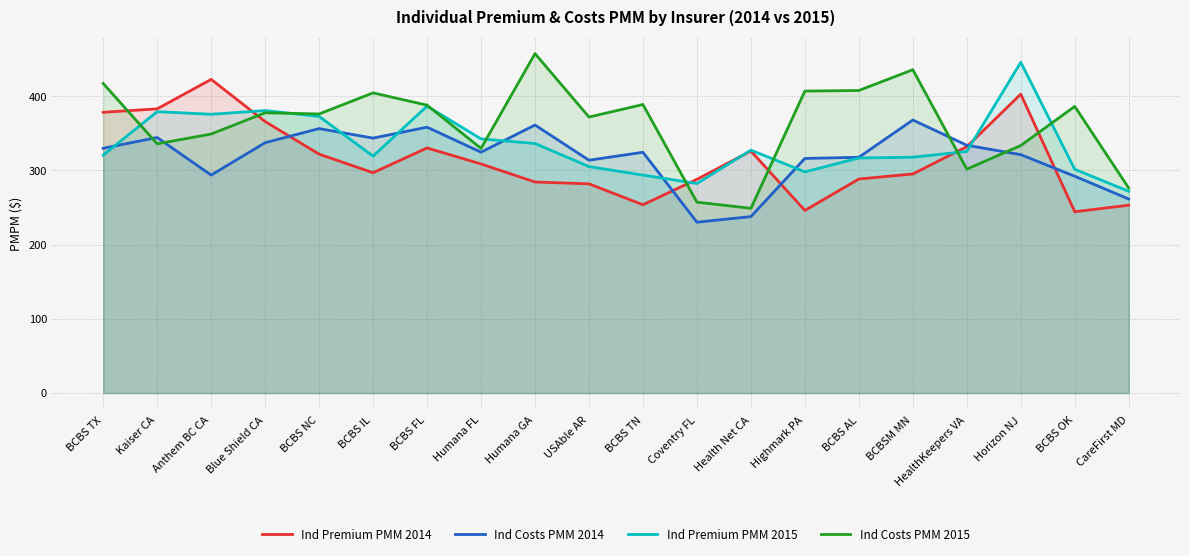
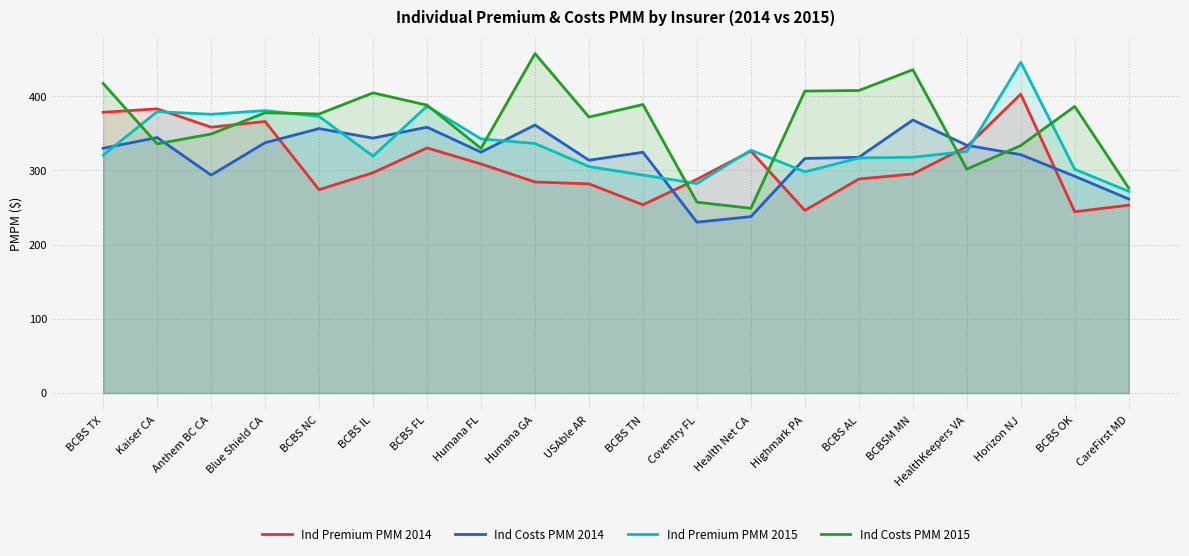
  {
    "Ind Premium PMM 2014": {
      "BCBS TX": 380,
      "Kaiser CA": 380,
-     "Anthem BC CA": 420,
+     "Anthem BC CA": 360,
      "Blue Shield CA": 370,
-     "BCBS NC": 320,
+     "BCBS NC": 270,
      "BCBS IL": 300,
      "BCBS FL": 330,
      "Humana FL": 310,
      "Humana GA": 280,
      "USAble AR": 280,
      "BCBS TN": 250,
      "Coventry FL": 290,
      "Highmark PA": 250,
      "BCBS AL": 290,
      "BCBSM MN": 300,
      "Horizon NJ": 400,
      "BCBS OK": 240,
      "CareFirst MD": 250
    },
    "Ind Costs PMM 2014": {
      "BCBS TX": 330,
      "Kaiser CA": 340,
      "Anthem BC CA": 290,
      "Blue Shield CA": 340,
      "BCBS NC": 360,
      "BCBS IL": 340,
      "BCBS FL": 360,
      "Humana FL": 320,
      "Humana GA": 360,
      "USAble AR": 310,
      "BCBS TN": 320,
      "Coventry FL": 230,
      "Health Net CA": 240,
      "Highmark PA": 320,
      "BCBSM MN": 370,
      "Horizon NJ": 320,
      "BCBS OK": 290,
      "CareFirst MD": 260
    },
    "Ind Premium PMM 2015": {
      "BCBS TX": 320,
      "Kaiser CA": 380,
      "Anthem BC CA": 380,
      "BCBS IL": 320,
      "Humana FL": 340,
      "Humana GA": 340,
      "USAble AR": 310,
      "BCBS TN": 290,
      "Coventry FL": 280,
      "Highmark PA": 300,
      "BCBSM MN": 320,
      "HealthKeepers VA": 330,
      "Horizon NJ": 450,
      "BCBS OK": 300,
      "CareFirst MD": 270
    },
    "Ind Costs PMM 2015": {
      "BCBS TX": 420,
      "Kaiser CA": 340,
      "Anthem BC CA": 350,
      "BCBS IL": 400,
      "Humana FL": 330,
      "Humana GA": 460,
      "USAble AR": 370,
      "BCBS TN": 390,
      "Coventry FL": 260,
      "Health Net CA": 250,
      "Highmark PA": 410,
      "BCBS AL": 410,
      "BCBSM MN": 440,
      "HealthKeepers VA": 300,
      "Horizon NJ": 330,
      "BCBS OK": 390,
      "CareFirst MD": 280
    }
  }
